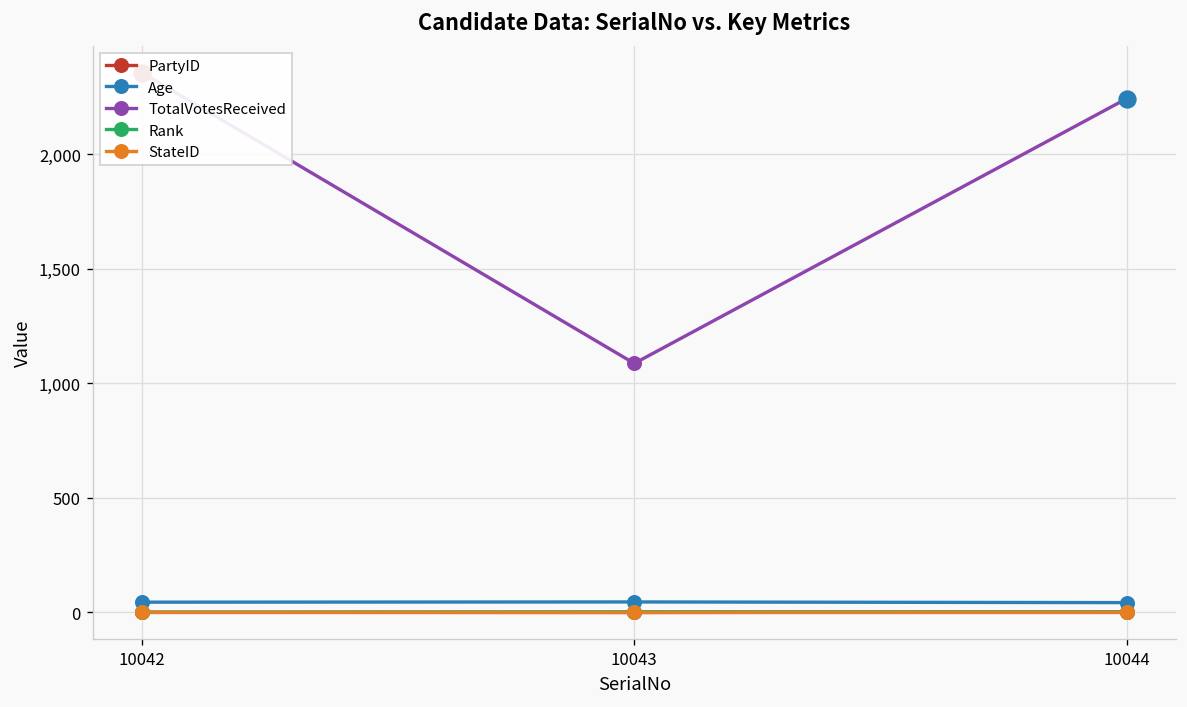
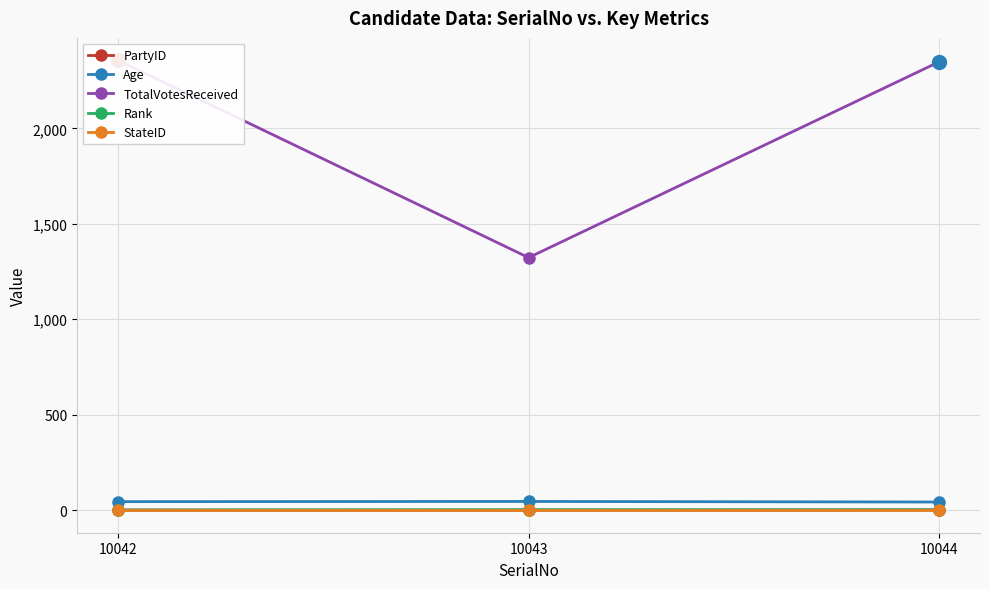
  {
    "StateID": {
      "10042": "0",
      "10043": "0",
      "10044": "0"
    },
    "TotalVotesReceived": {
-     "10043": "1,090",
-     "10044": "2,240"
+     "10043": "1,320",
+     "10044": "2,350"
    }
  }
